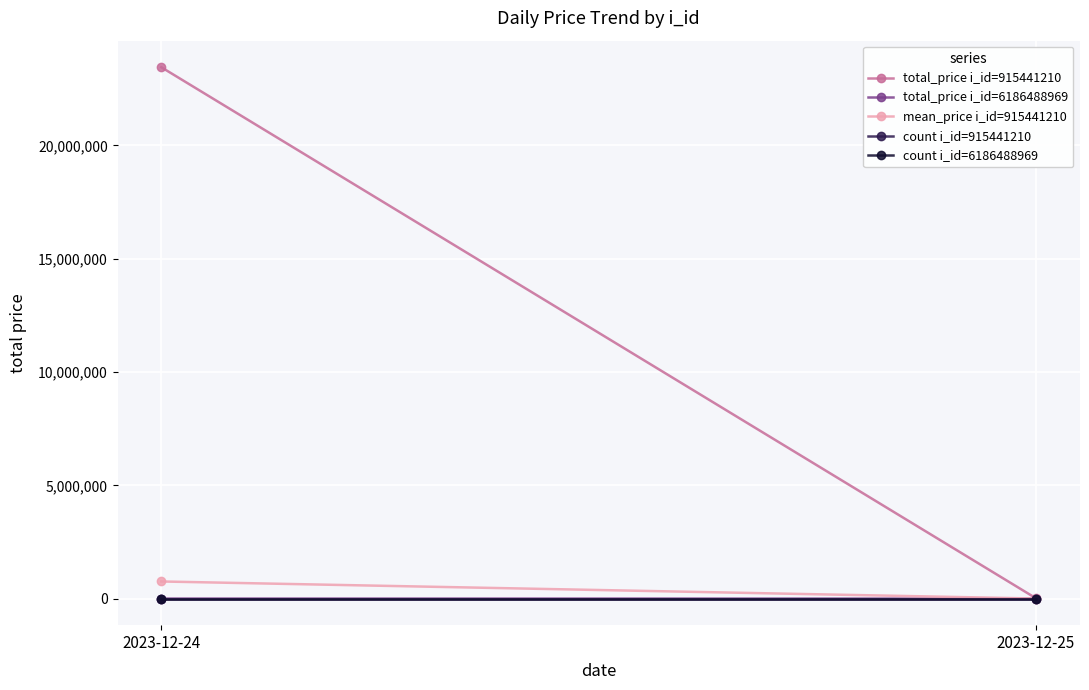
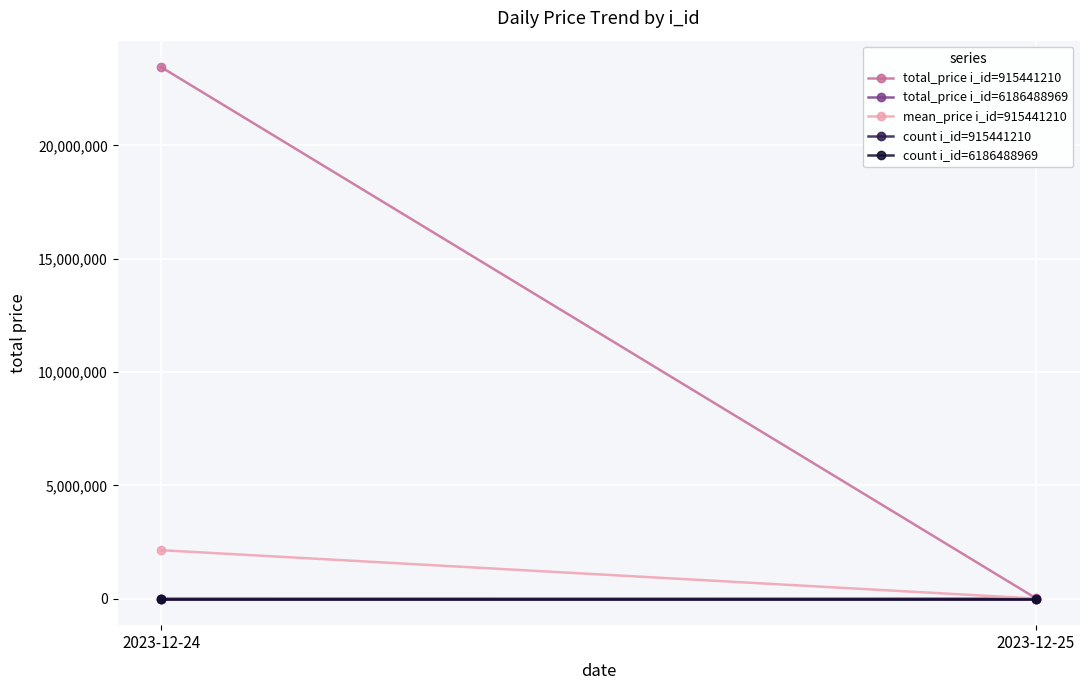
  {
    "total_price i_id=915441210": {
      "2023-12-24": "23,500,000"
    },
    "count i_id=6186488969": {
      "2023-12-24": "0"
    },
    "mean_price i_id=915441210": {
-     "2023-12-24": "800,000"
+     "2023-12-24": "2,100,000"
    }
  }
